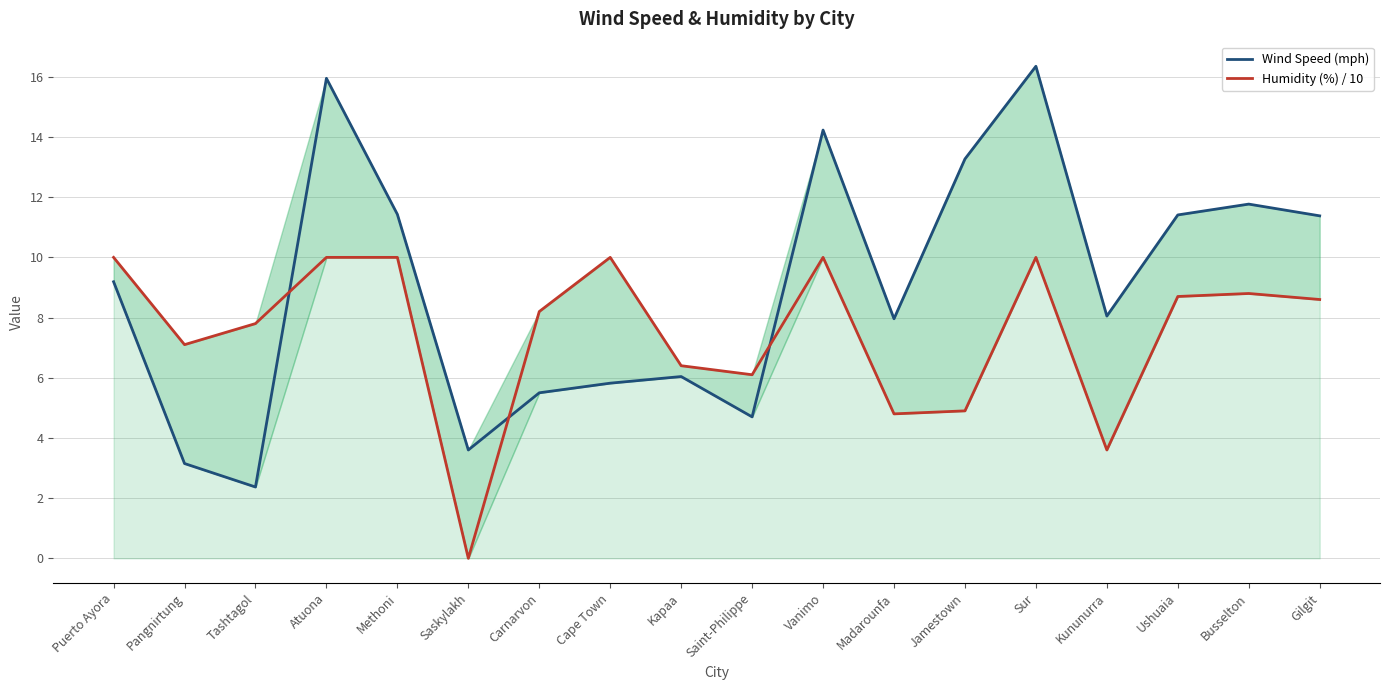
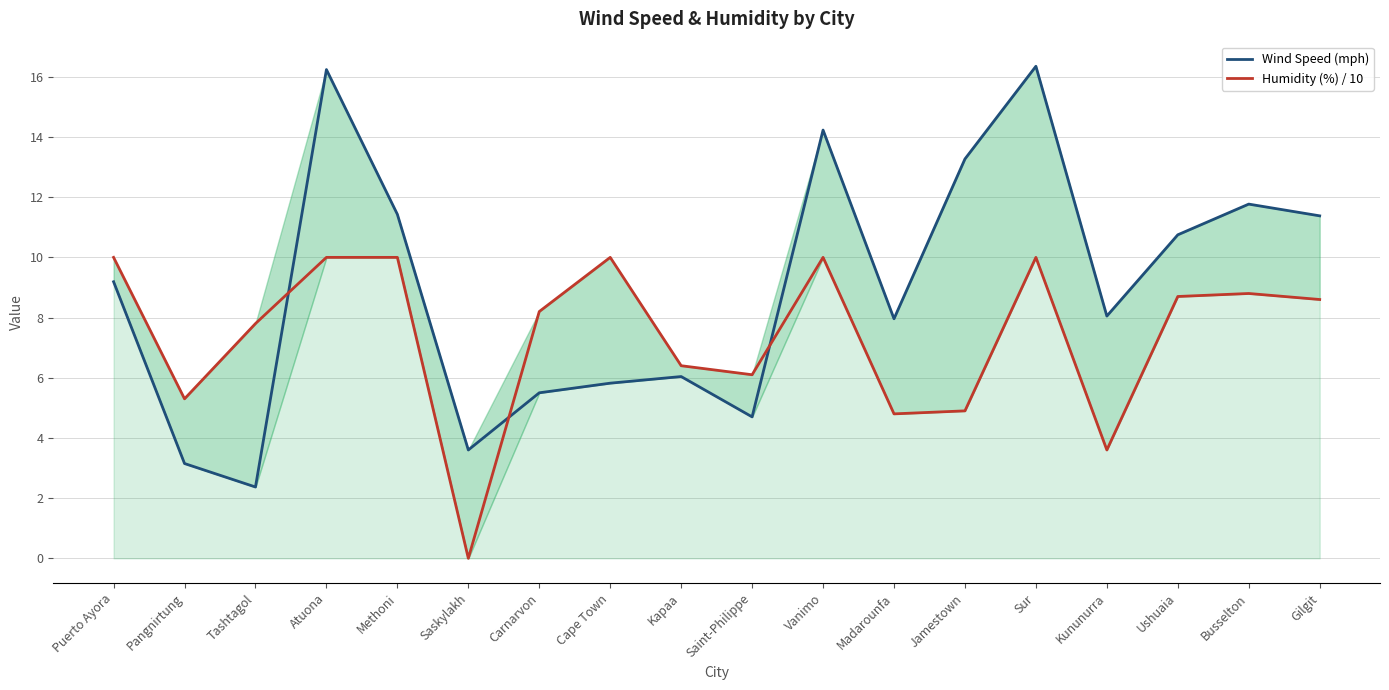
  {
    "Wind Speed (mph)": {
-     "Atuona": 16.0,
-     "Ushuaia": 11.4
+     "Atuona": 16.2,
+     "Ushuaia": 10.8
    },
    "Humidity (%) / 10": {
-     "Pangnirtung": 7.1
+     "Pangnirtung": 5.3
    }
  }
